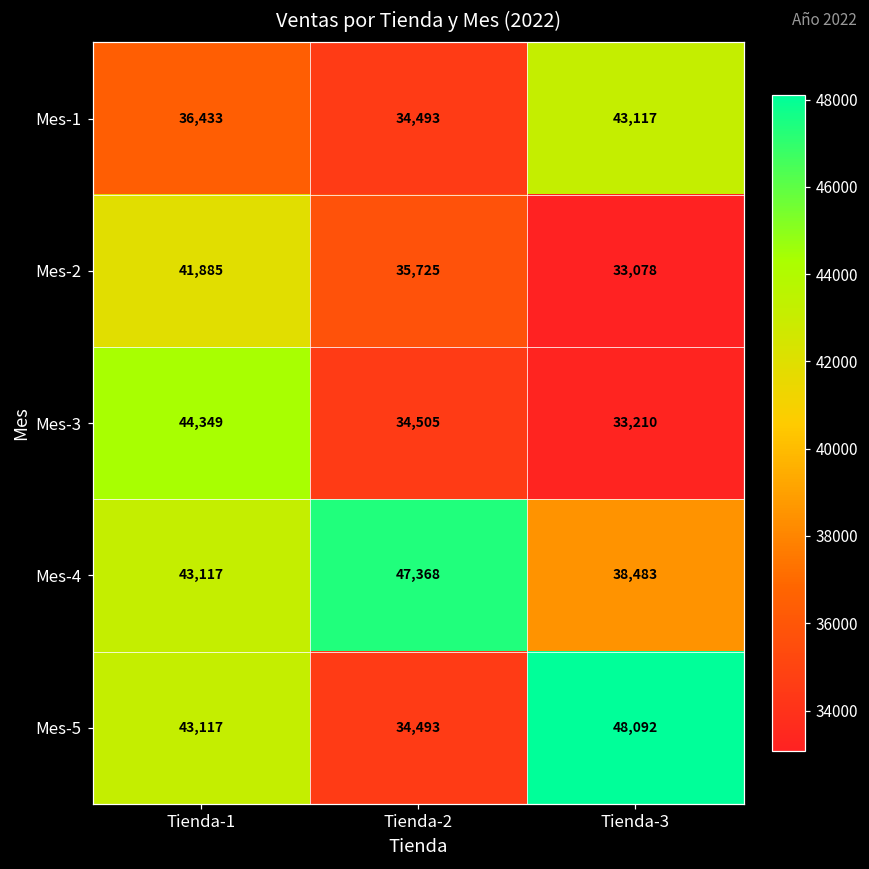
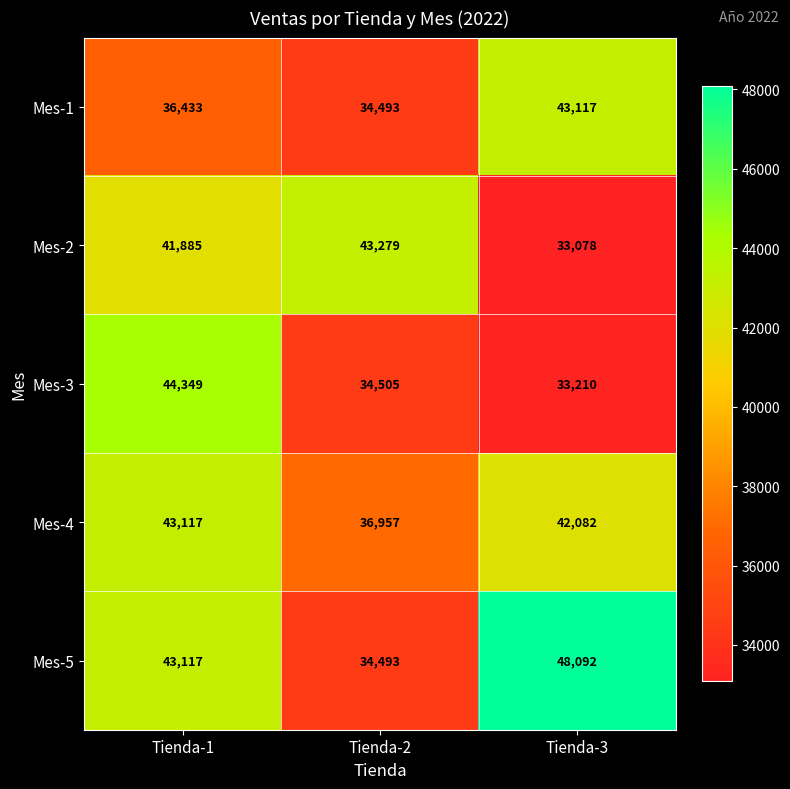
  {
    "Mes-1": {
      "Tienda-1": "36,433",
      "Tienda-2": "34,493",
      "Tienda-3": "43,117"
    },
    "Mes-2": {
      "Tienda-1": "41,885",
-     "Tienda-2": "35,725",
+     "Tienda-2": "43,279",
      "Tienda-3": "33,078"
    },
    "Mes-3": {
      "Tienda-1": "44,349",
      "Tienda-2": "34,505",
      "Tienda-3": "33,210"
    },
    "Mes-4": {
      "Tienda-1": "43,117",
-     "Tienda-2": "47,368",
-     "Tienda-3": "38,483"
+     "Tienda-2": "36,957",
+     "Tienda-3": "42,082"
    },
    "Mes-5": {
      "Tienda-1": "43,117",
      "Tienda-2": "34,493",
      "Tienda-3": "48,092"
    }
  }
